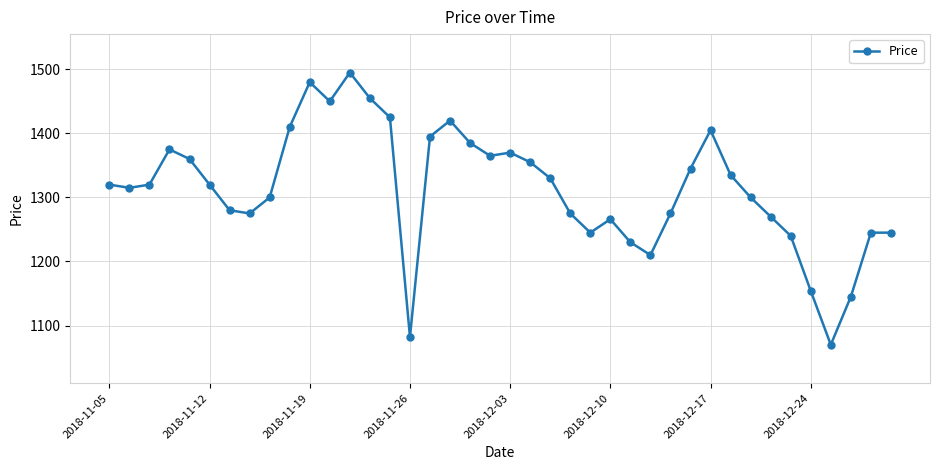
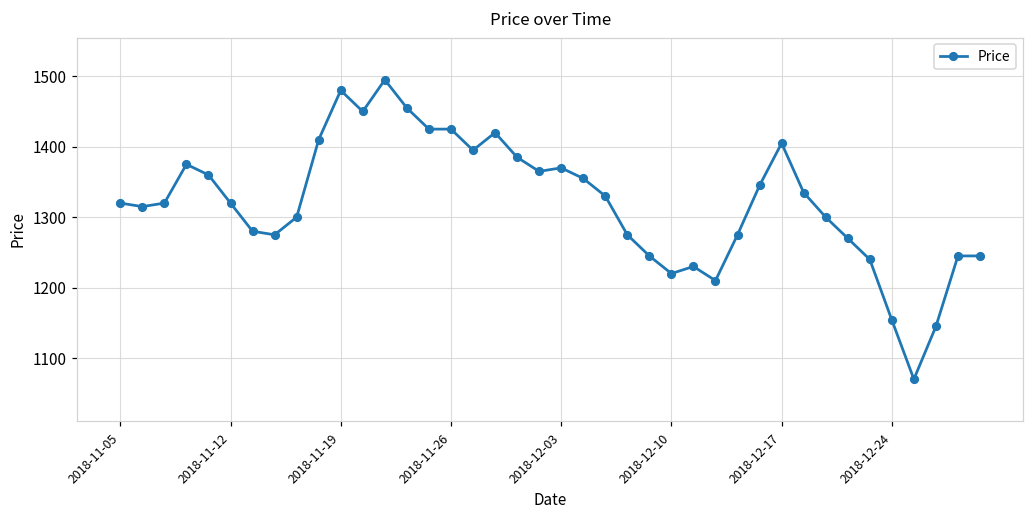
  {
    "2018-11-05": 1320,
    "2018-11-12": 1320,
    "2018-11-19": 1480,
-   "2018-11-26": 1080,
+   "2018-11-26": 1430,
    "2018-12-03": 1370,
-   "2018-12-10": 1270,
+   "2018-12-10": 1220,
    "2018-12-17": 1410,
    "2018-12-24": 1150
  }
